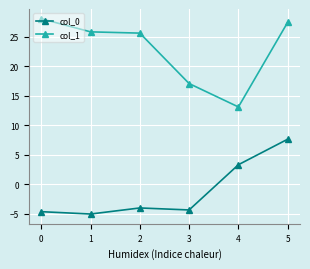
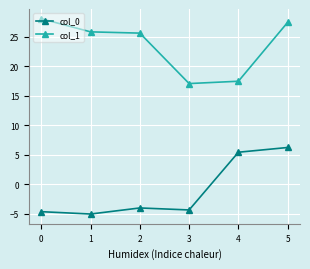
  {
    "col_0": {
      "0": -5,
      "1": -5,
      "2": -4,
      "3": -4,
-     "4": 3,
-     "5": 8
+     "4": 5,
+     "5": 6
    },
    "col_1": {
      "1": 26,
      "2": 26,
      "3": 17,
-     "4": 13,
+     "4": 17,
      "5": 27
    }
  }
